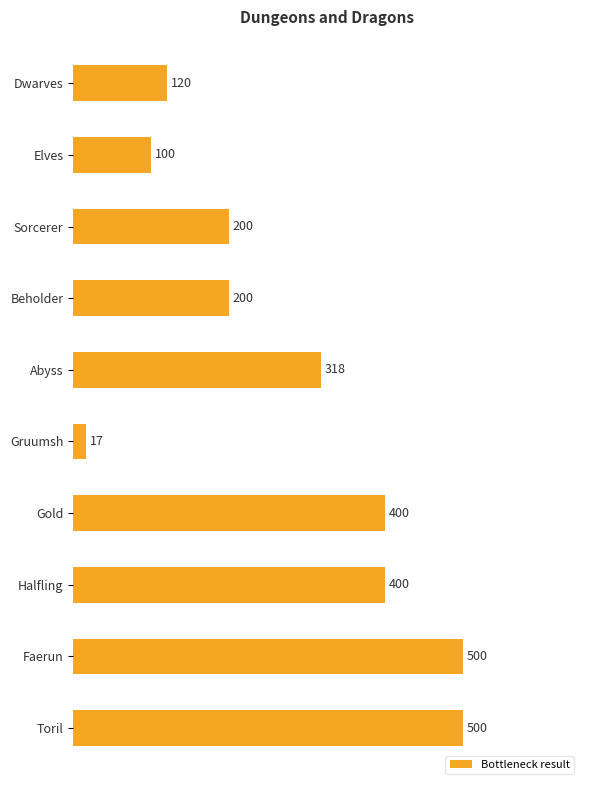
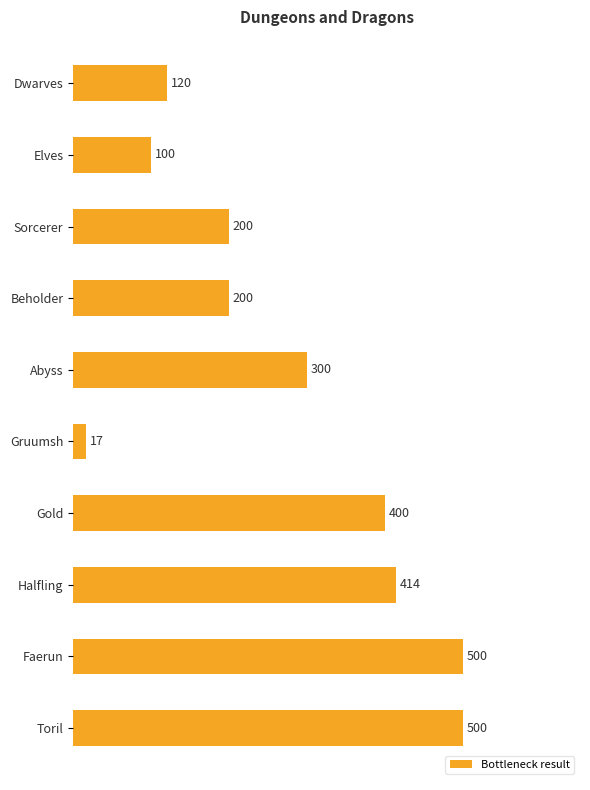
  {
    "Dwarves": 120,
    "Elves": 100,
    "Sorcerer": 200,
    "Beholder": 200,
-   "Abyss": 318,
+   "Abyss": 300,
    "Gruumsh": 17,
    "Gold": 400,
-   "Halfling": 400,
+   "Halfling": 414,
    "Faerun": 500,
    "Toril": 500
  }
